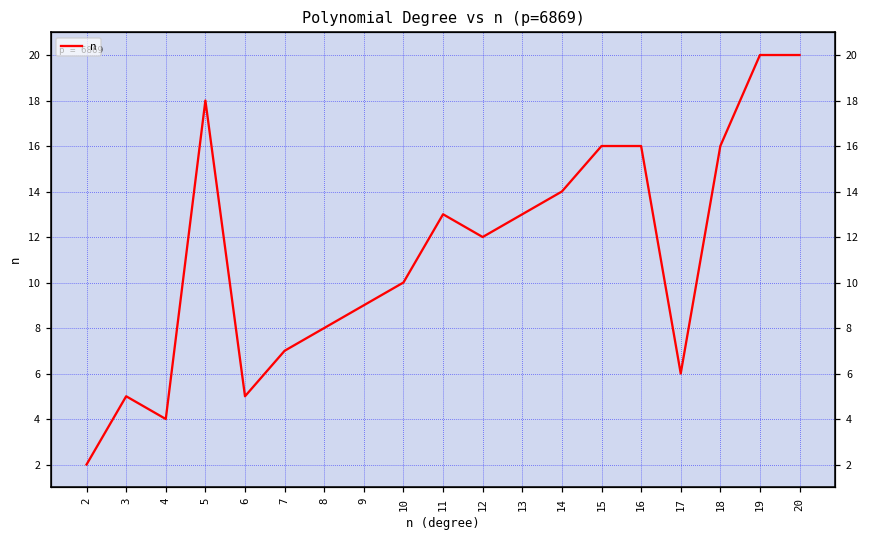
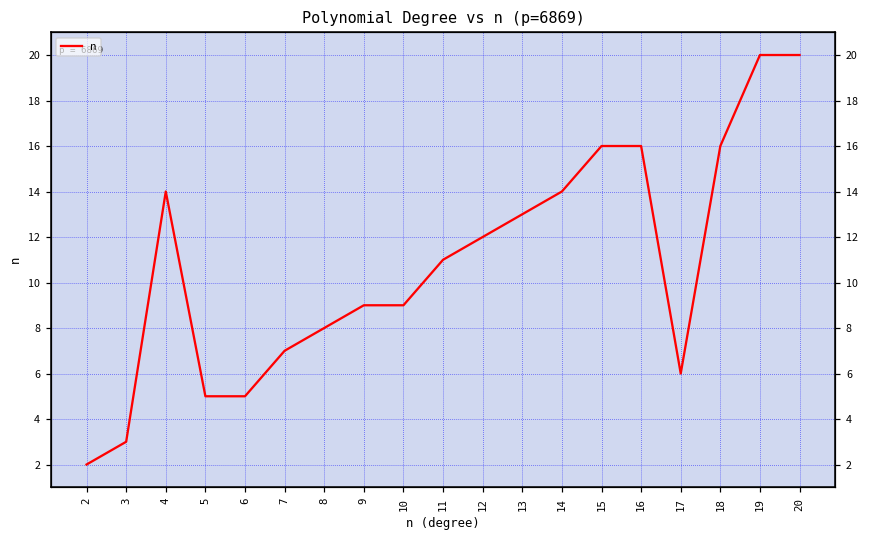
  {
    "2": 2,
-   "3": 5,
-   "4": 4,
-   "5": 18,
+   "3": 3,
+   "4": 14,
+   "5": 5,
    "6": 5,
    "7": 7,
    "8": 8,
    "9": 9,
-   "10": 10,
-   "11": 13,
+   "10": 9,
+   "11": 11,
    "12": 12,
    "13": 13,
    "14": 14,
    "15": 16,
    "16": 16,
    "17": 6,
    "18": 16,
    "19": 20,
    "20": 20
  }
